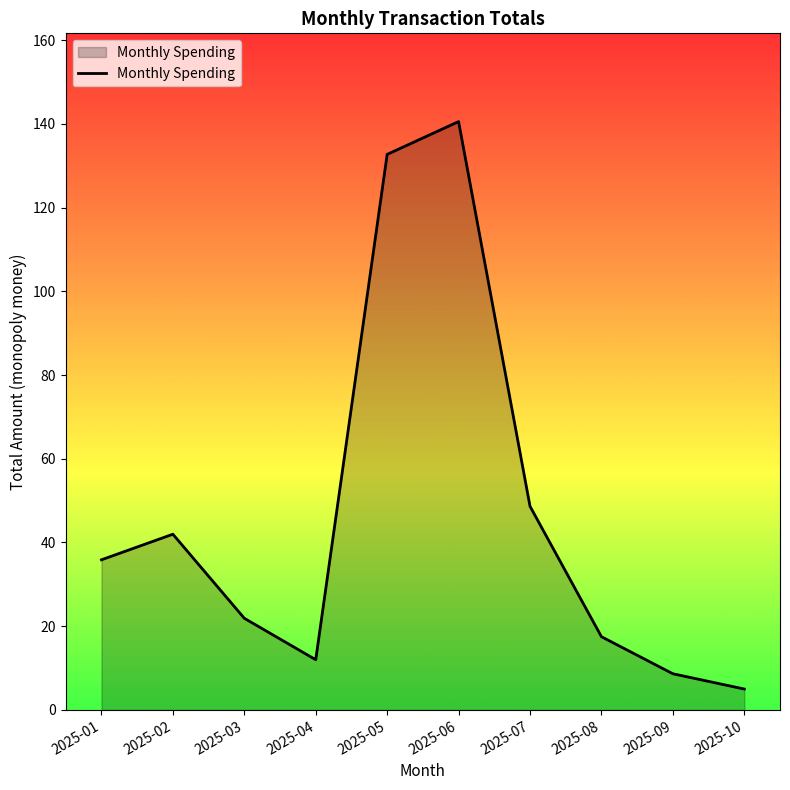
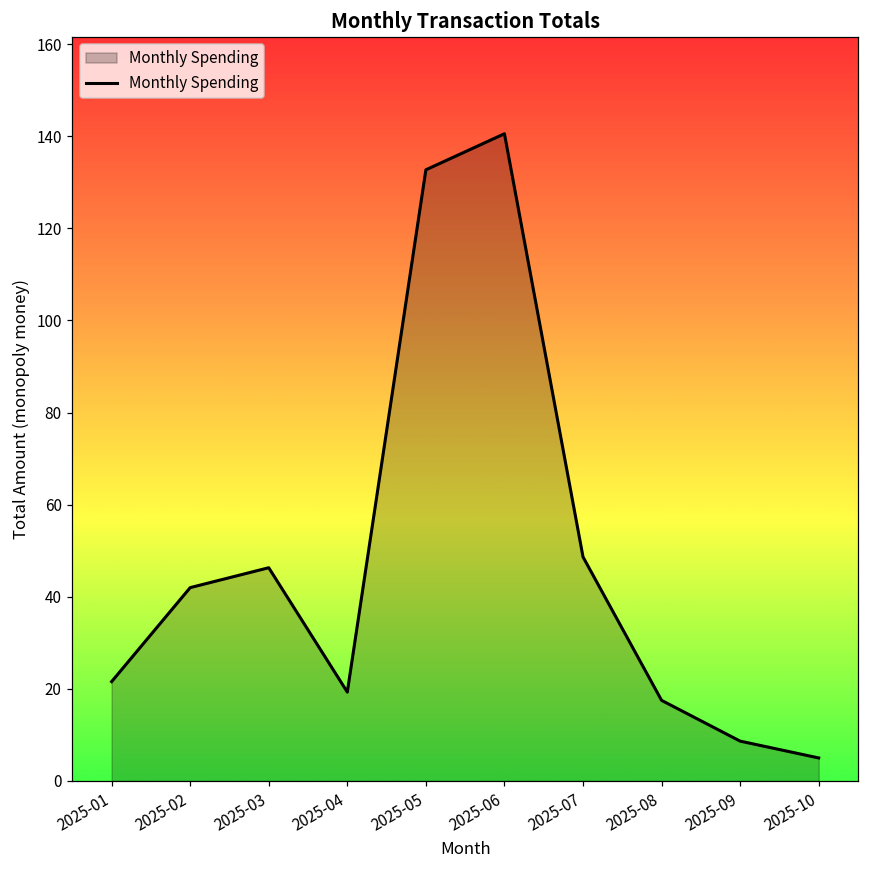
  {
-   "2025-01": 36,
+   "2025-01": 22,
    "2025-02": 42,
-   "2025-03": 22,
-   "2025-04": 12,
+   "2025-03": 46,
+   "2025-04": 19,
    "2025-05": 133,
    "2025-06": 141,
    "2025-07": 49,
    "2025-08": 18,
    "2025-09": 9,
    "2025-10": 5
  }
